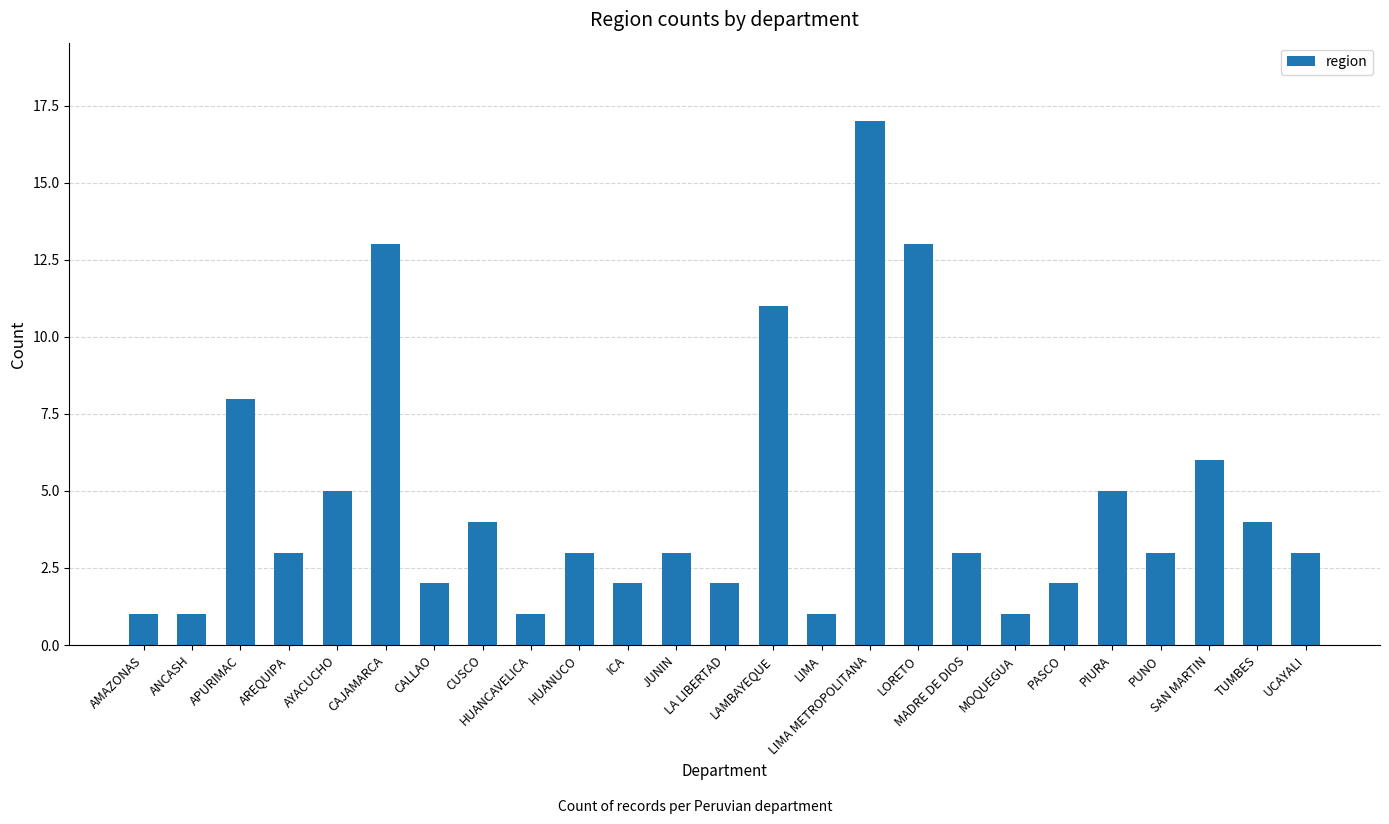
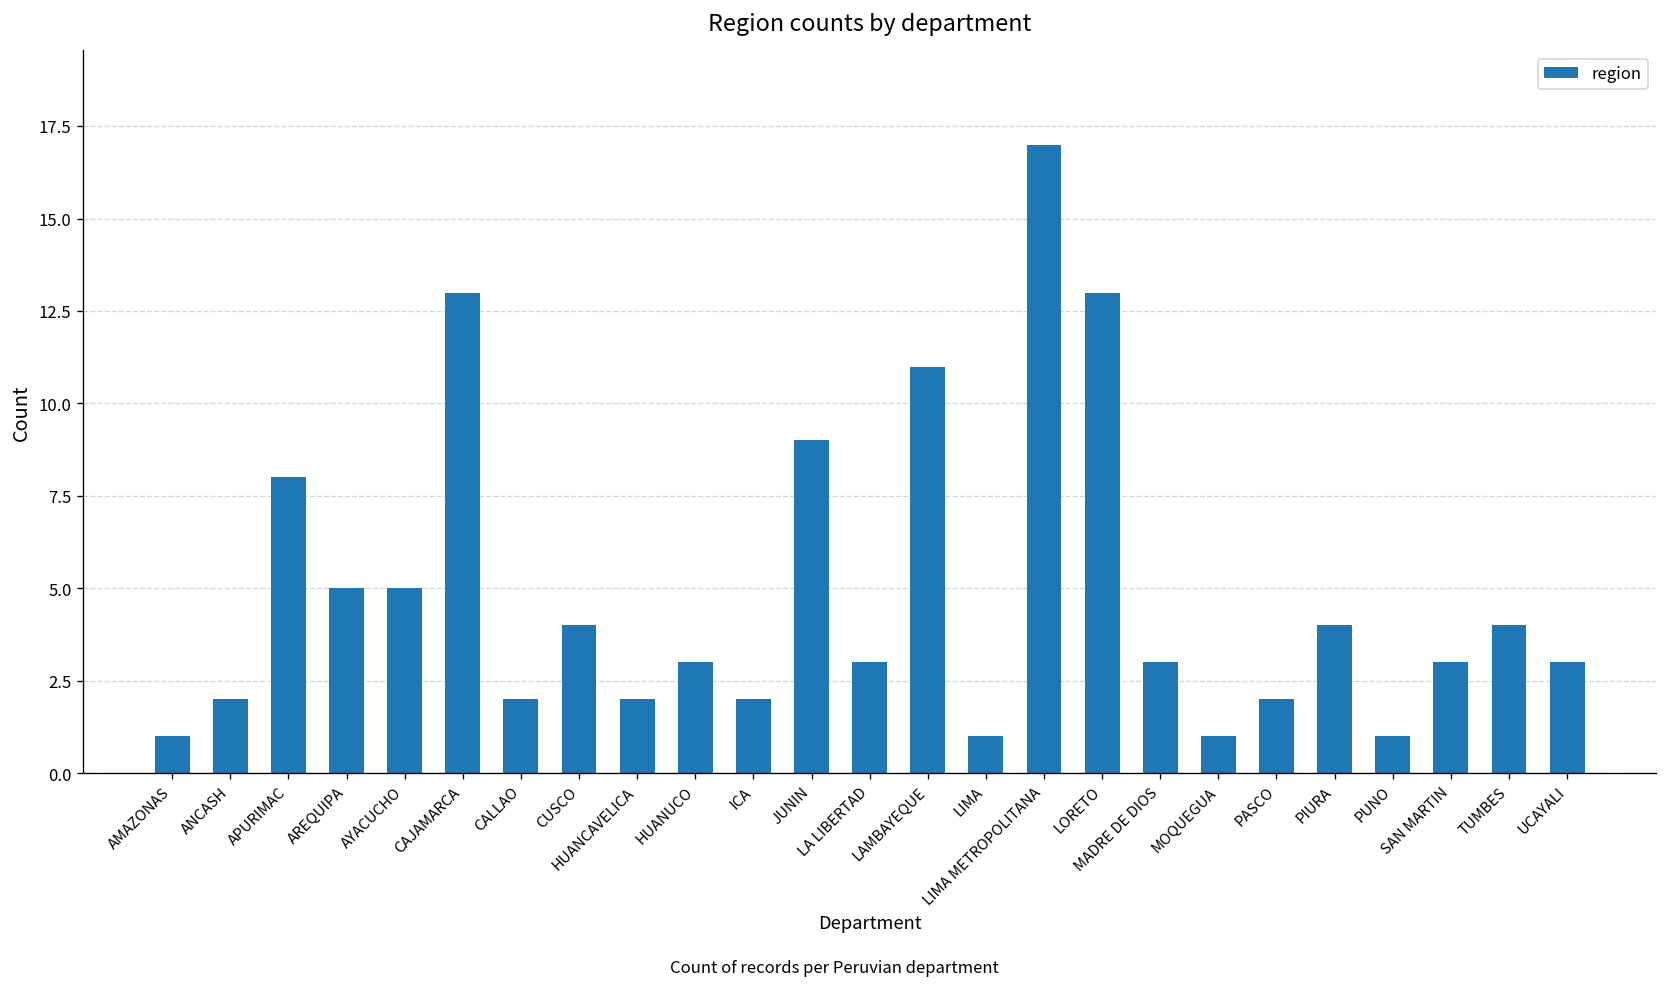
  {
    "AMAZONAS": 1,
-   "ANCASH": 1,
+   "ANCASH": 2,
    "APURIMAC": 8,
-   "AREQUIPA": 3,
+   "AREQUIPA": 5,
    "AYACUCHO": 5,
    "CAJAMARCA": 13,
    "CALLAO": 2,
    "CUSCO": 4,
-   "HUANCAVELICA": 1,
+   "HUANCAVELICA": 2,
    "HUANUCO": 3,
    "ICA": 2,
-   "JUNIN": 3,
-   "LA LIBERTAD": 2,
+   "JUNIN": 9,
+   "LA LIBERTAD": 3,
    "LAMBAYEQUE": 11,
    "LIMA": 1,
    "LIMA METROPOLITANA": 17,
    "LORETO": 13,
    "MADRE DE DIOS": 3,
    "MOQUEGUA": 1,
    "PASCO": 2,
-   "PIURA": 5,
-   "PUNO": 3,
-   "SAN MARTIN": 6,
+   "PIURA": 4,
+   "PUNO": 1,
+   "SAN MARTIN": 3,
    "TUMBES": 4,
    "UCAYALI": 3
  }
